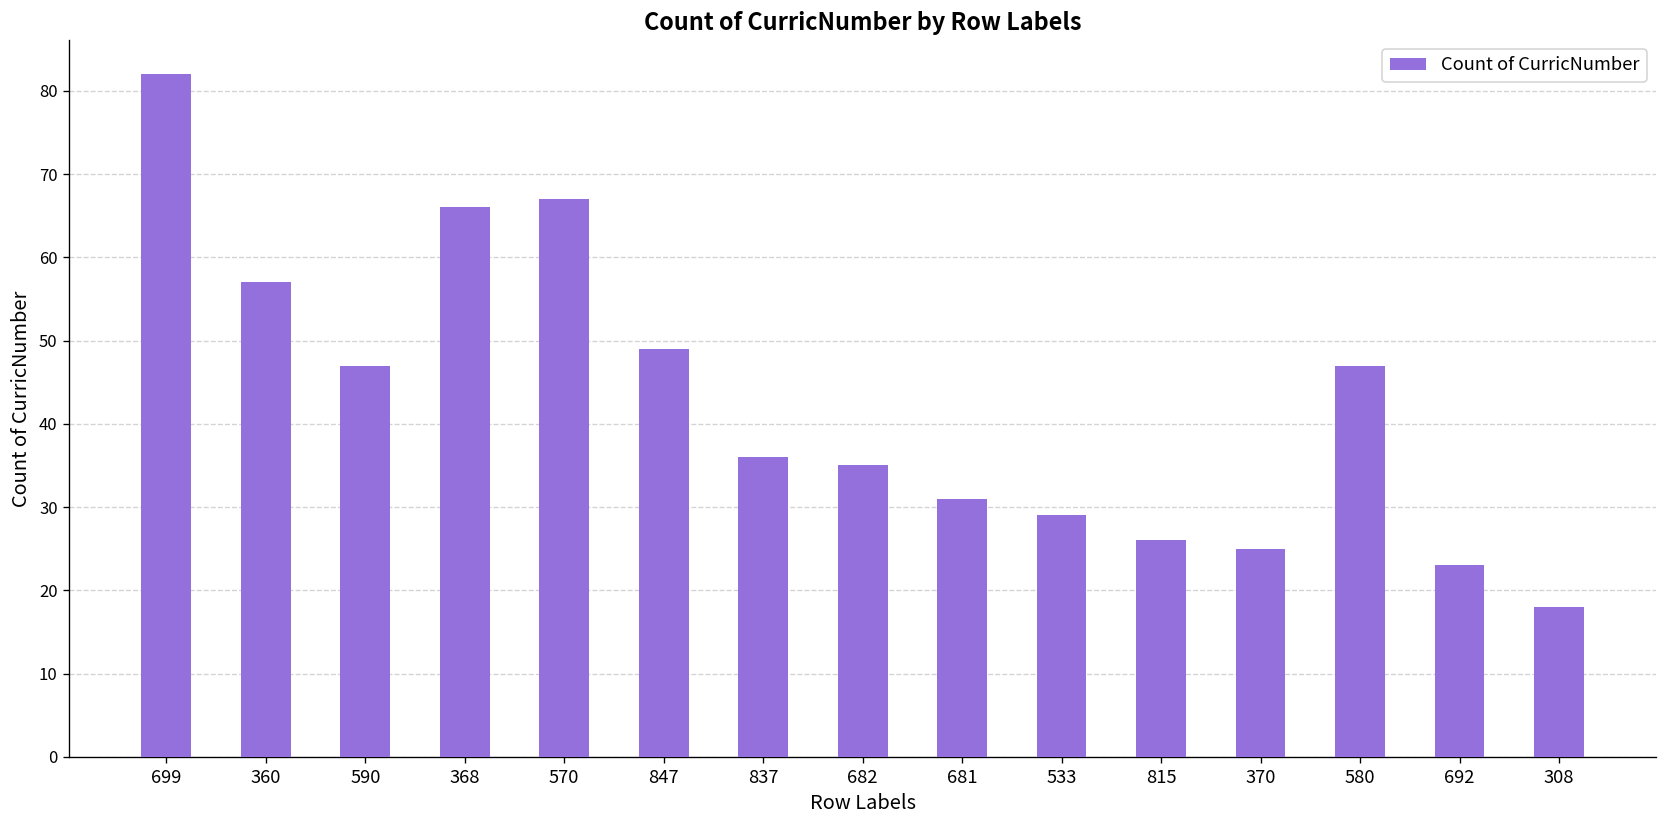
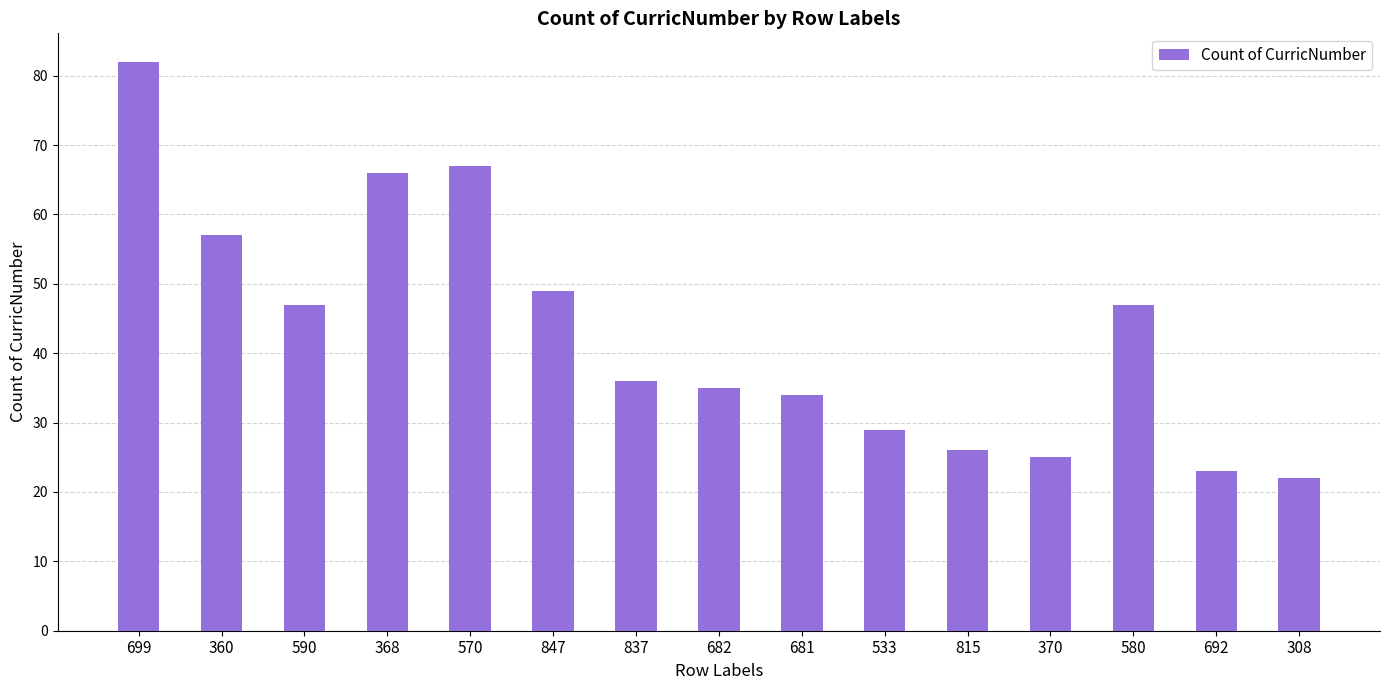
  {
    "699": 82,
    "360": 57,
    "590": 47,
    "368": 66,
    "570": 67,
    "847": 49,
    "837": 36,
    "682": 35,
-   "681": 31,
+   "681": 34,
    "533": 29,
    "815": 26,
    "370": 25,
    "580": 47,
    "692": 23,
-   "308": 18
+   "308": 22
  }
